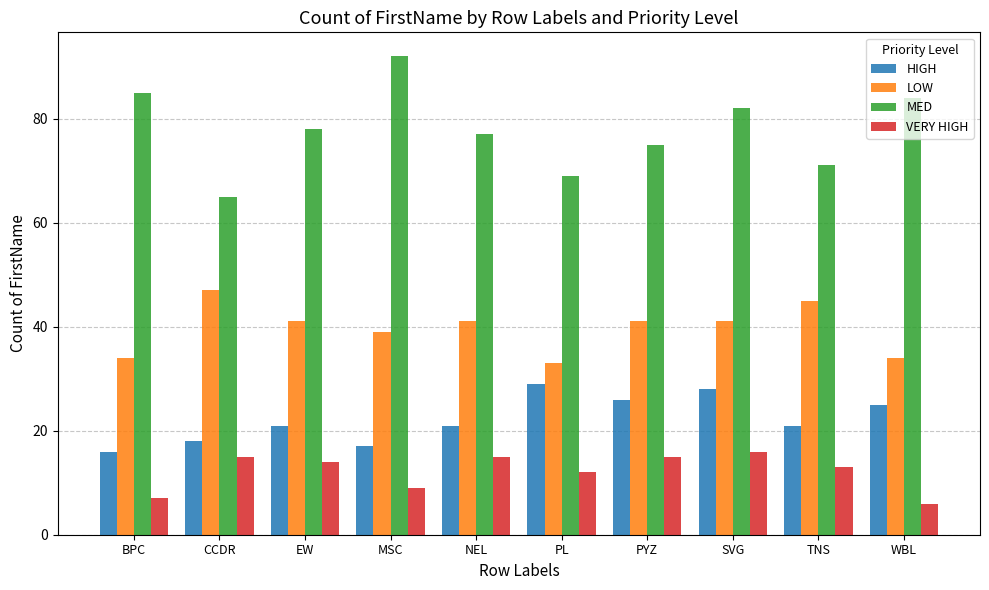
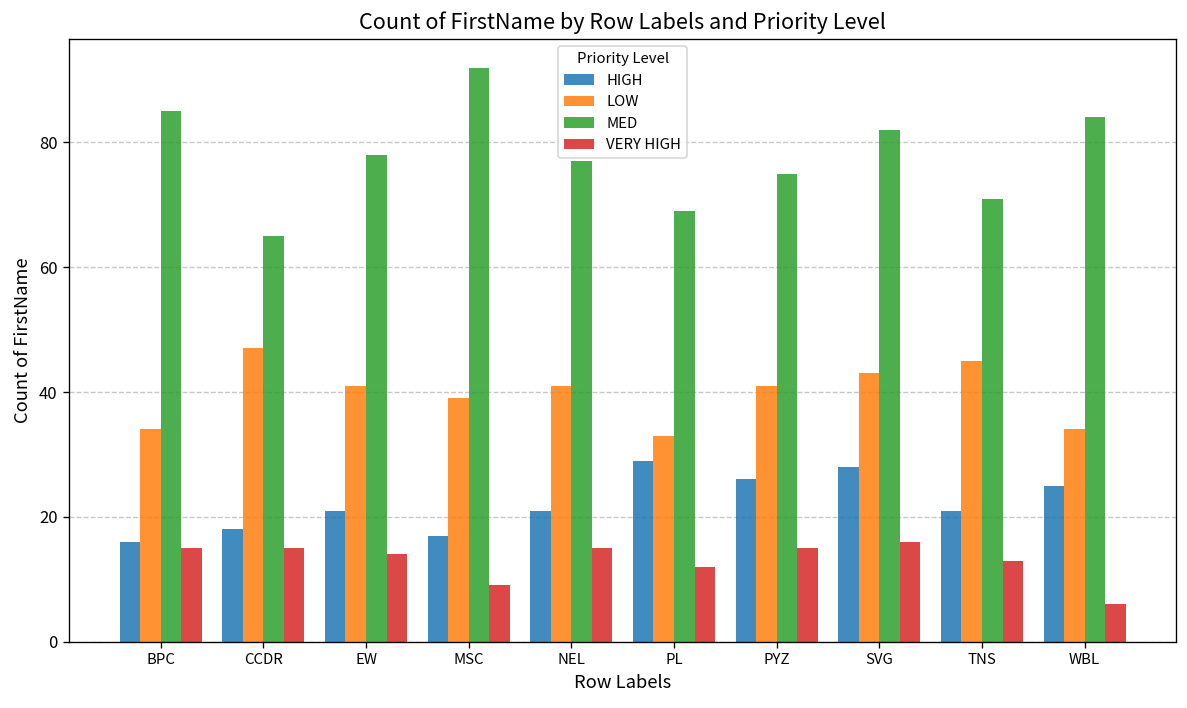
  {
    "HIGH": {
      "BPC": 16,
      "CCDR": 18,
      "EW": 21,
      "MSC": 17,
      "NEL": 21,
      "PL": 29,
      "PYZ": 26,
      "SVG": 28,
      "TNS": 21,
      "WBL": 25
    },
    "LOW": {
      "BPC": 34,
      "CCDR": 47,
      "EW": 41,
      "MSC": 39,
      "NEL": 41,
      "PL": 33,
      "PYZ": 41,
-     "SVG": 41,
+     "SVG": 43,
      "TNS": 45,
      "WBL": 34
    },
    "MED": {
      "BPC": 85,
      "CCDR": 65,
      "EW": 78,
      "MSC": 92,
      "NEL": 77,
      "PL": 69,
      "PYZ": 75,
      "SVG": 82,
      "TNS": 71
    },
    "VERY HIGH": {
-     "BPC": 7,
+     "BPC": 15,
      "CCDR": 15,
      "EW": 14,
      "MSC": 9,
      "NEL": 15,
      "PL": 12,
      "PYZ": 15,
      "SVG": 16,
      "TNS": 13,
      "WBL": 6
    }
  }
